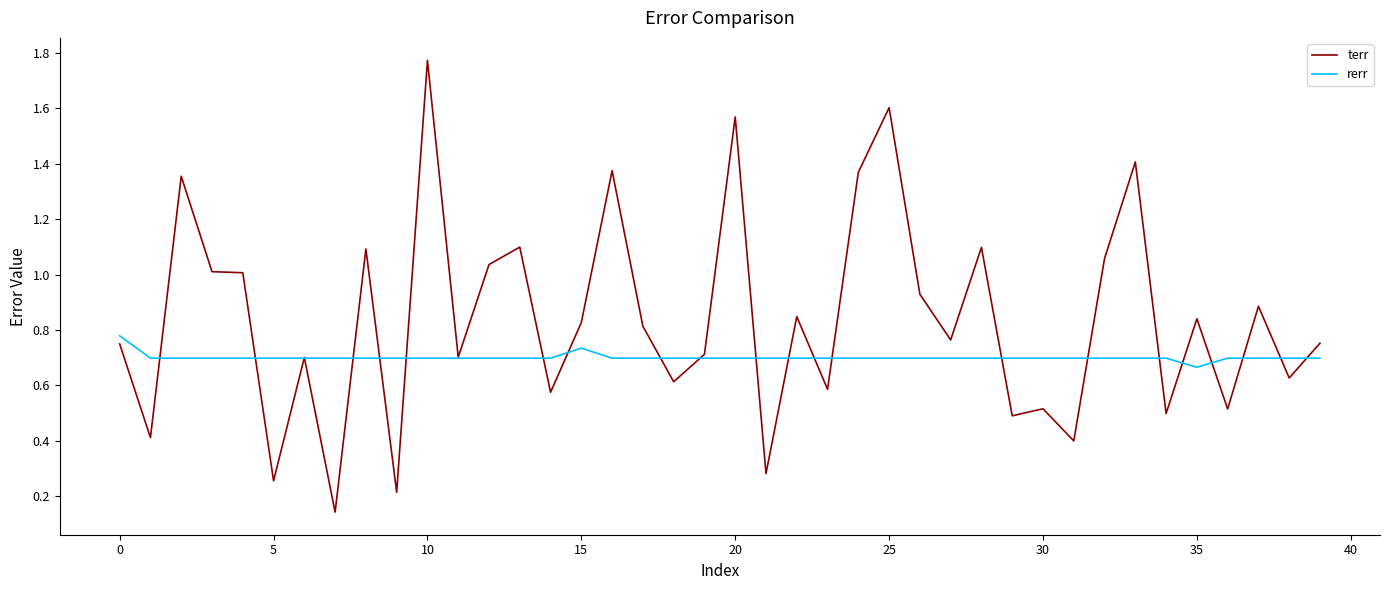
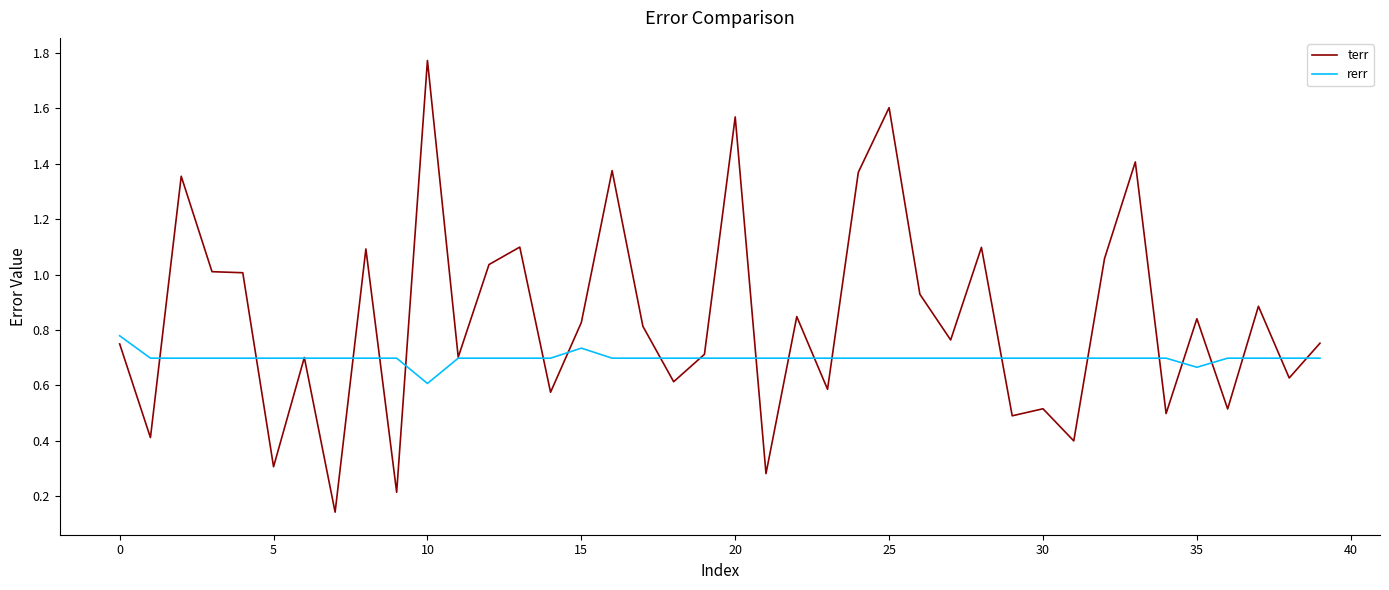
  {
    "terr": {
      "0": 0.75,
-     "5": 0.26,
+     "5": 0.31,
      "10": 1.77,
      "15": 0.83,
      "20": 1.57,
      "25": 1.60,
      "30": 0.52,
      "35": 0.84
    },
    "rerr": {
      "0": 0.78,
      "5": 0.70,
-     "10": 0.70,
+     "10": 0.61,
      "15": 0.73,
      "20": 0.70,
      "25": 0.70,
      "30": 0.70,
      "35": 0.67
    }
  }
